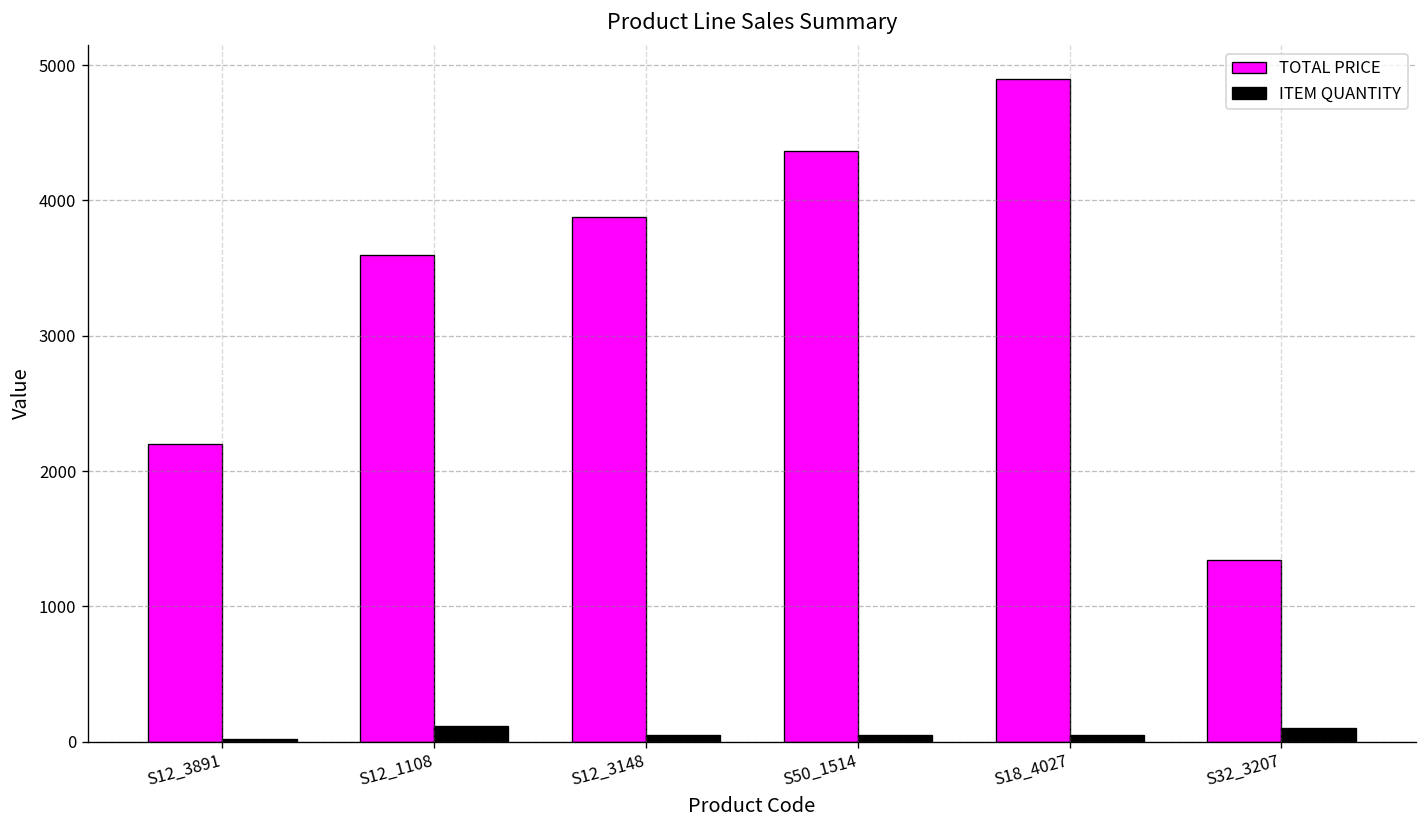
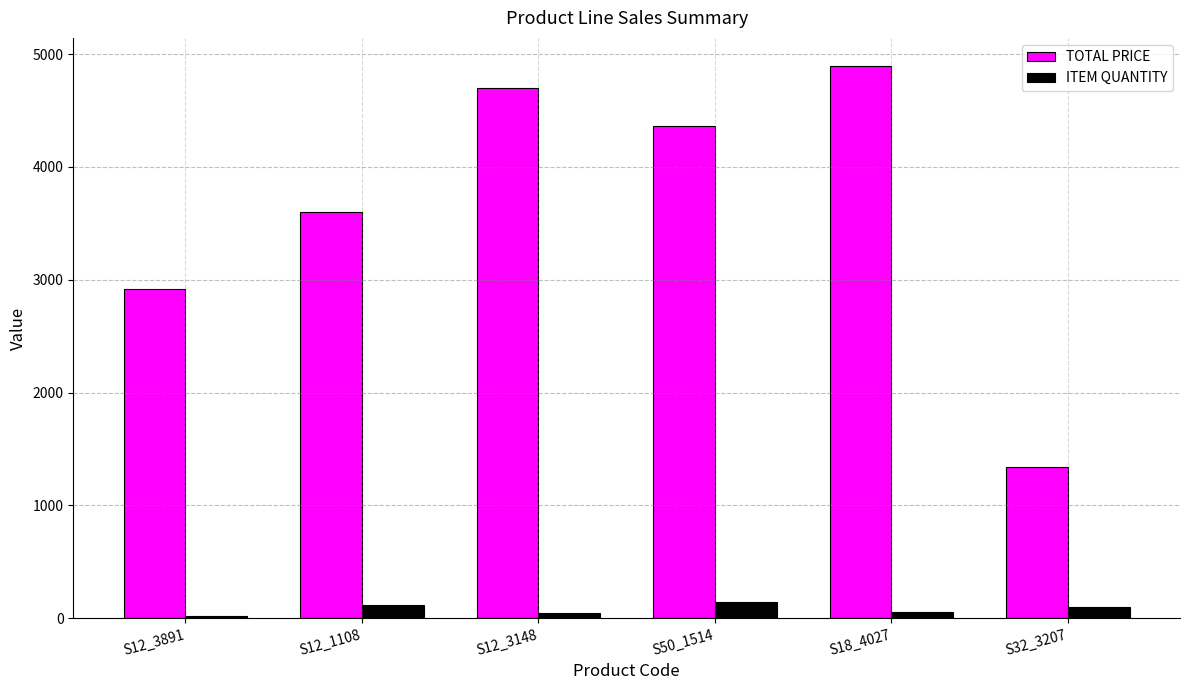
  {
    "TOTAL PRICE": {
-     "S12_3891": 2200,
+     "S12_3891": 2920,
      "S12_1108": 3600,
-     "S12_3148": 3880,
+     "S12_3148": 4700,
      "S50_1514": 4370,
      "S18_4027": 4900,
      "S32_3207": 1340
    },
    "ITEM QUANTITY": {
      "S12_1108": 120,
      "S12_3148": 50,
-     "S50_1514": 50,
+     "S50_1514": 140,
      "S18_4027": 50,
      "S32_3207": 100
    }
  }
